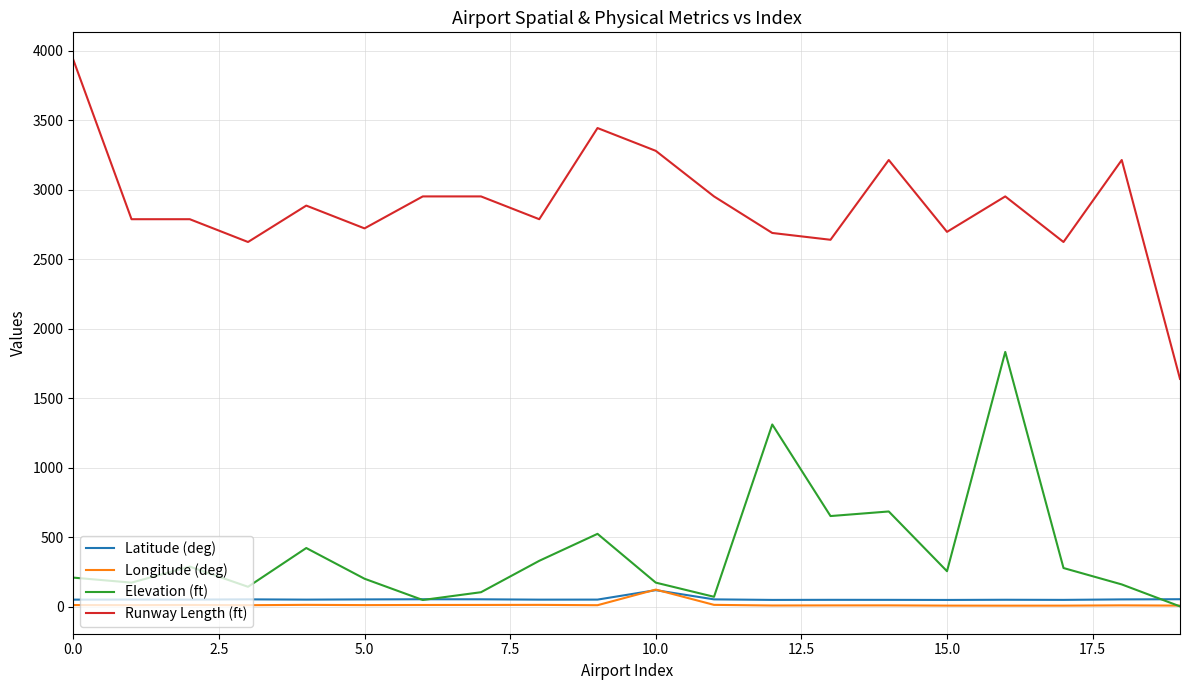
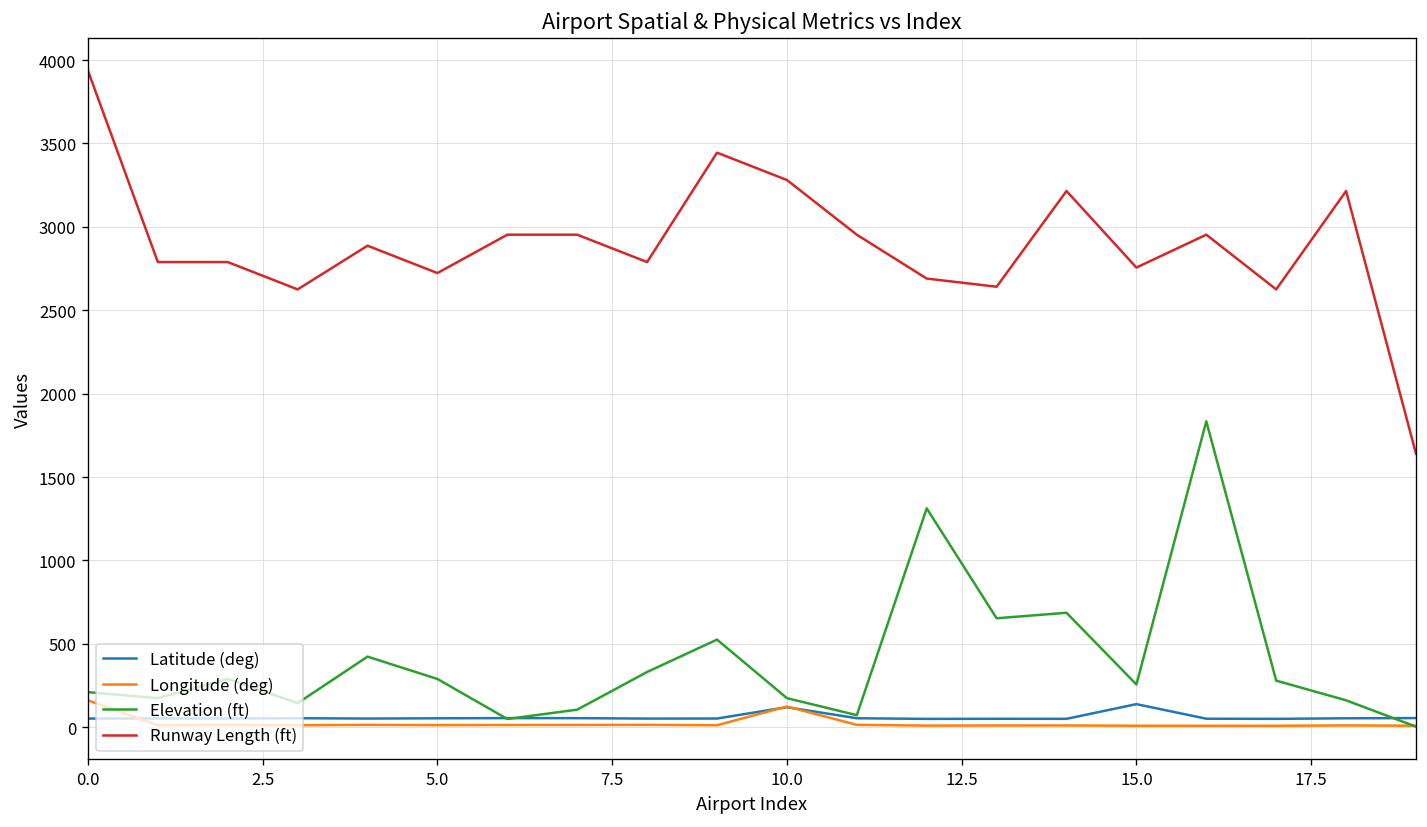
  {
    "Latitude (deg)": {
      "0.0": 50,
      "5.0": 50,
-     "15.0": 50
+     "15.0": 140
    },
    "Longitude (deg)": {
-     "0.0": 10,
+     "0.0": 160,
      "5.0": 10,
      "15.0": 10
    },
    "Elevation (ft)": {
      "0.0": 210,
-     "5.0": 200,
+     "5.0": 290,
      "10.0": 170,
      "15.0": 260
    },
    "Runway Length (ft)": {
      "0.0": 3940,
      "5.0": 2720,
      "10.0": 3280,
-     "15.0": 2700
+     "15.0": 2760
    }
  }
